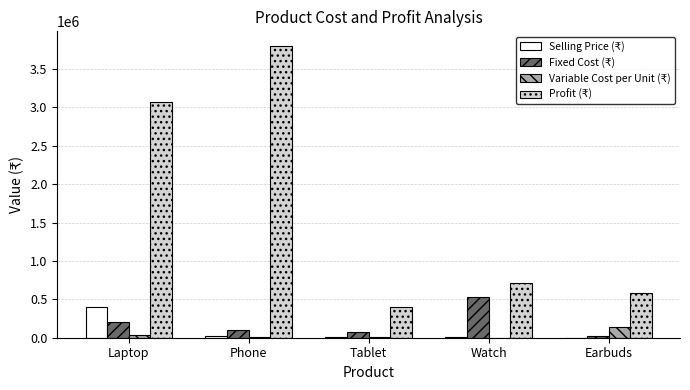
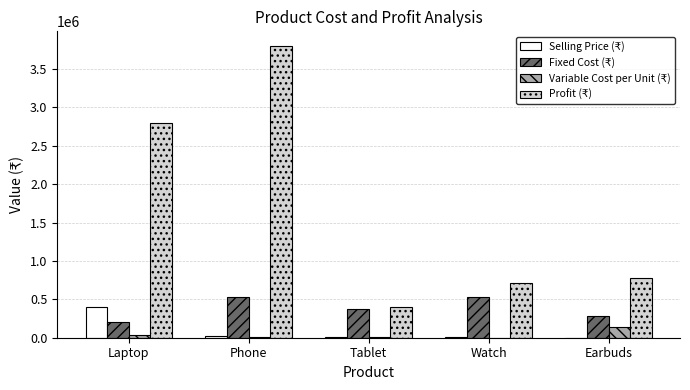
  {
    "Selling Price (₹)": {
      "Laptop": 400000
    },
    "Fixed Cost (₹)": {
      "Laptop": 200000,
-     "Phone": 100000,
-     "Tablet": 100000,
+     "Phone": 500000,
+     "Tablet": 400000,
      "Watch": 500000,
-     "Earbuds": 0
+     "Earbuds": 300000
    },
    "Variable Cost per Unit (₹)": {
      "Earbuds": 100000
    },
    "Profit (₹)": {
-     "Laptop": 3100000,
+     "Laptop": 2800000,
      "Phone": 3800000,
      "Tablet": 400000,
      "Watch": 700000,
-     "Earbuds": 600000
+     "Earbuds": 800000
    }
  }
